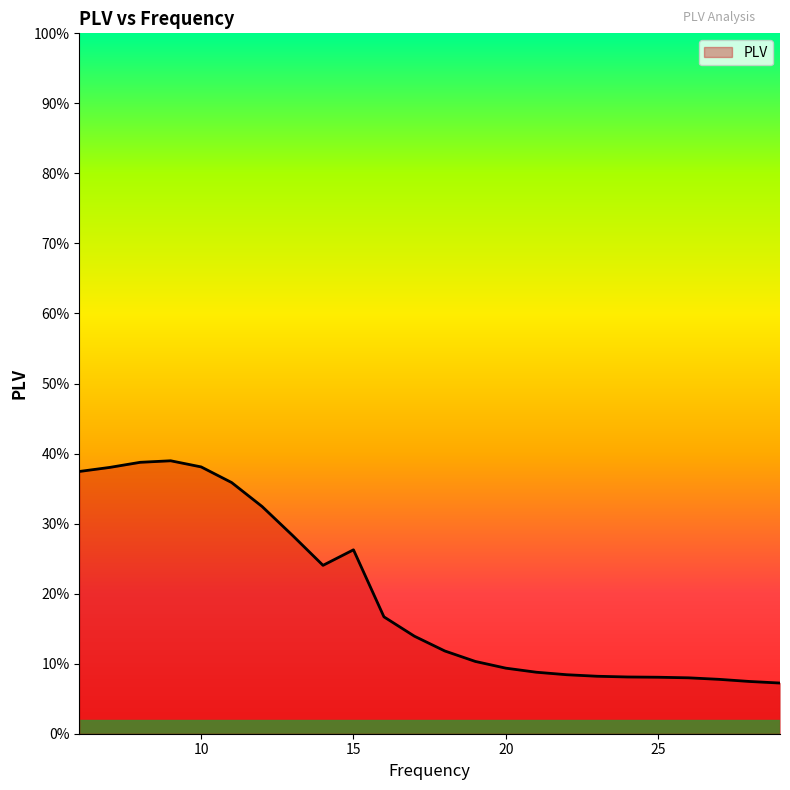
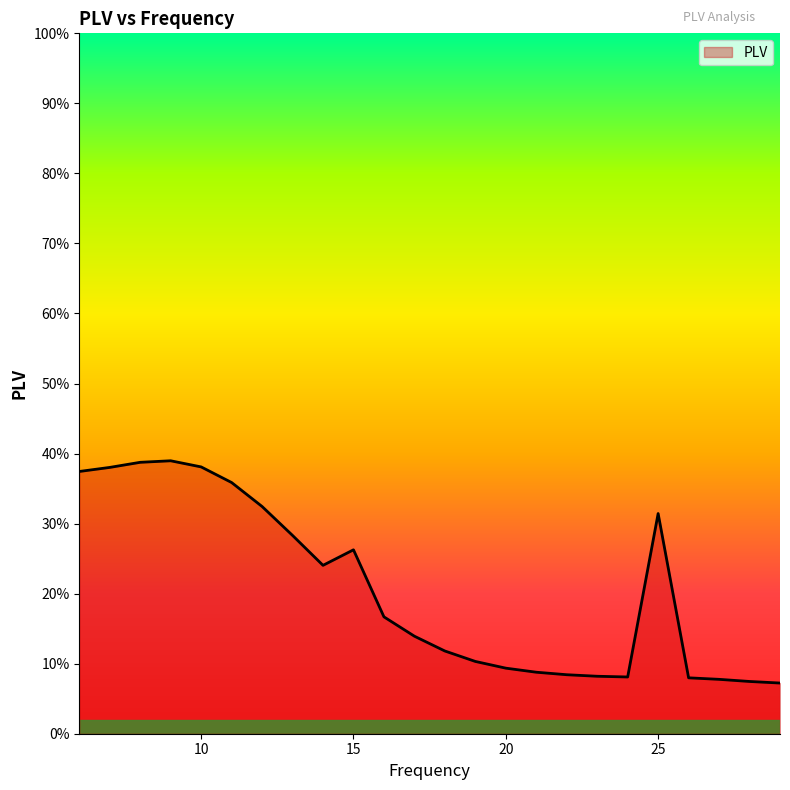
  {
    "10": "38%",
    "15": "26%",
    "20": "9%",
-   "25": "8%"
+   "25": "31%"
  }
